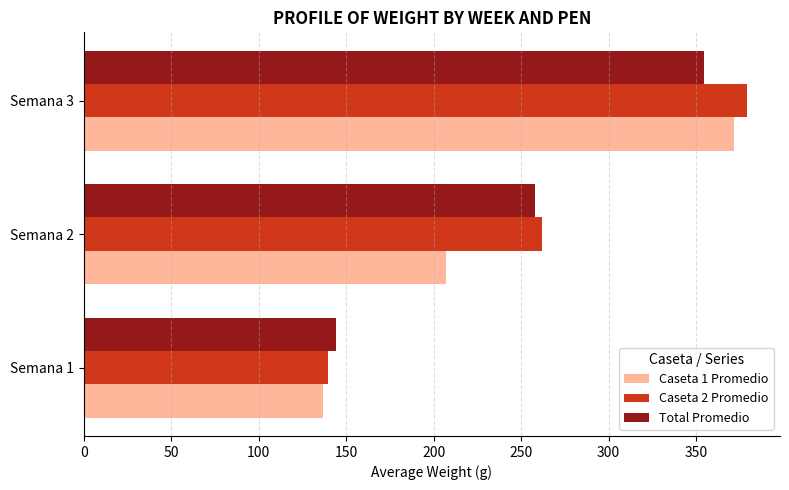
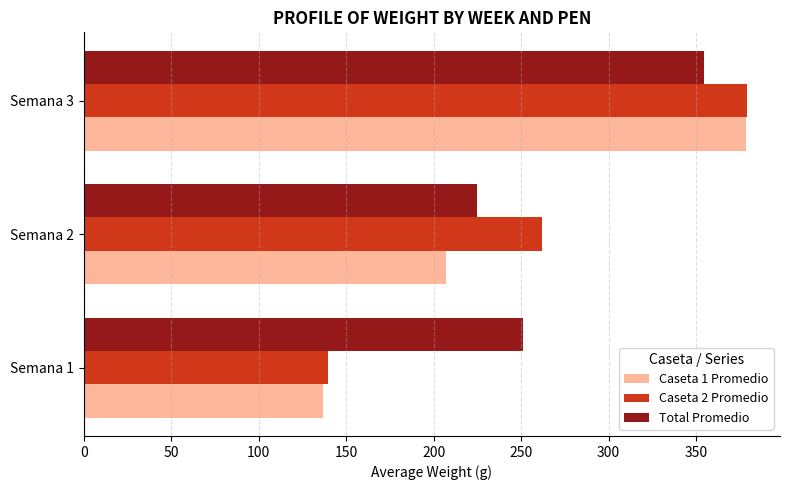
  {
    "Caseta 1 Promedio": {
-     "Semana 3": 372,
+     "Semana 3": 378,
      "Semana 2": 207,
      "Semana 1": 137
    },
    "Caseta 2 Promedio": {
      "Semana 3": 379,
      "Semana 2": 262,
      "Semana 1": 139
    },
    "Total Promedio": {
      "Semana 3": 354,
-     "Semana 2": 258,
-     "Semana 1": 144
+     "Semana 2": 225,
+     "Semana 1": 251
    }
  }
